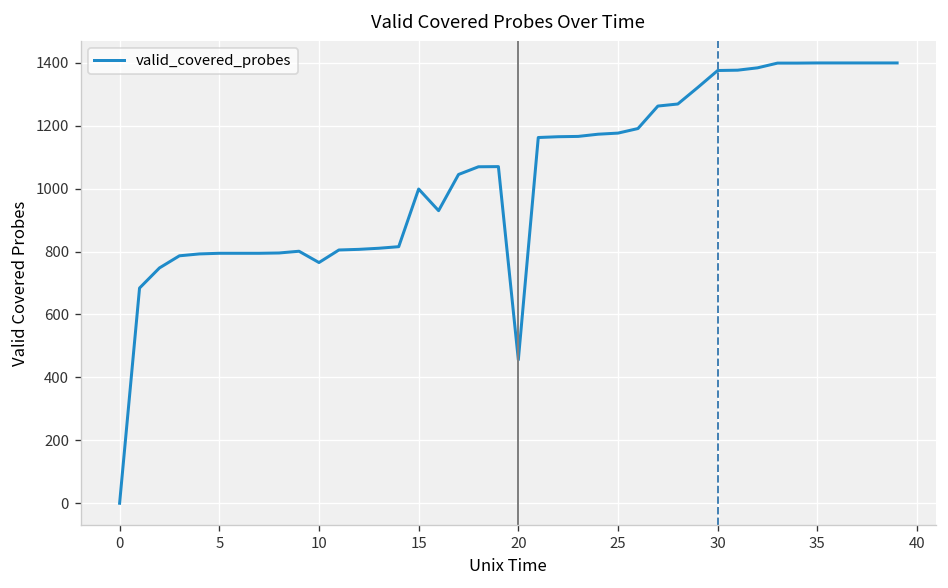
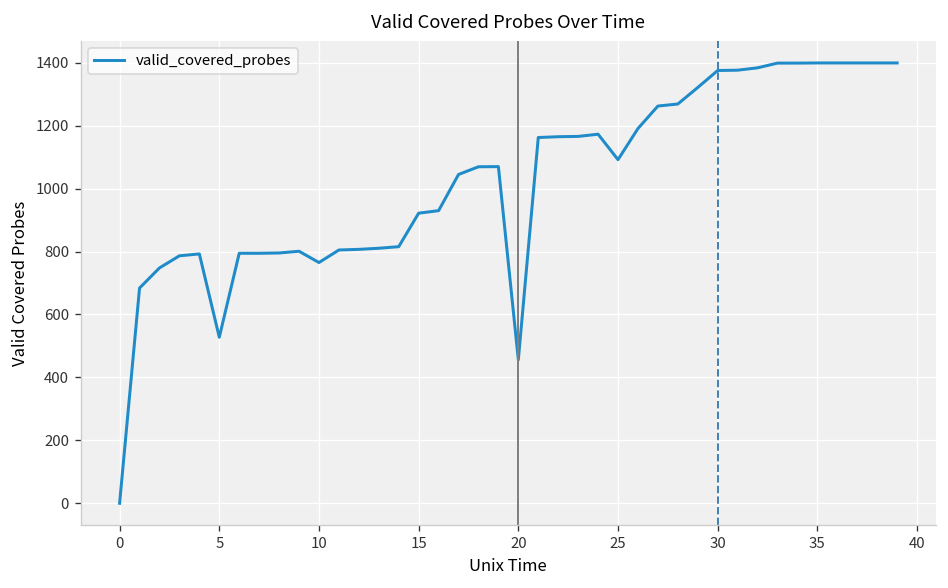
  {
    "0": 0,
-   "5": 790,
+   "5": 530,
    "10": 770,
-   "15": 1000,
+   "15": 920,
    "20": 460,
-   "25": 1180,
+   "25": 1090,
    "30": 1380,
    "35": 1400
  }
